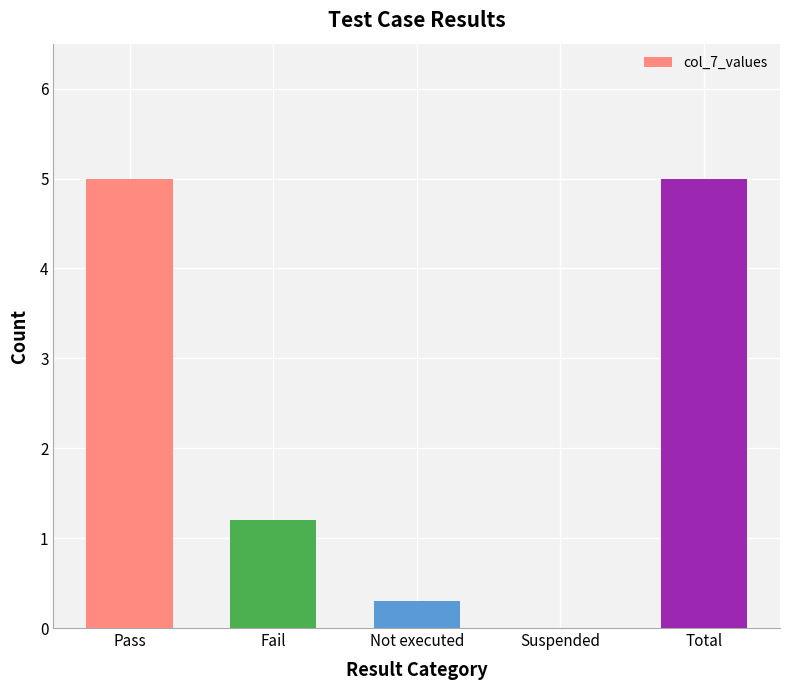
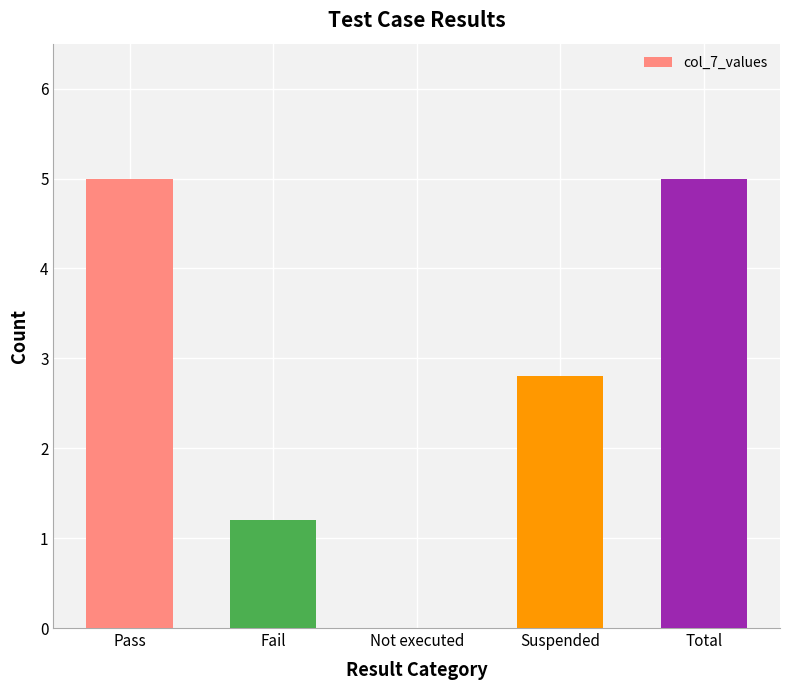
  {
    "Pass": 5.0,
    "Fail": 1.2,
-   "Not executed": 0.3,
-   "Suspended": 0.0,
+   "Not executed": 0.0,
+   "Suspended": 2.8,
    "Total": 5.0
  }
